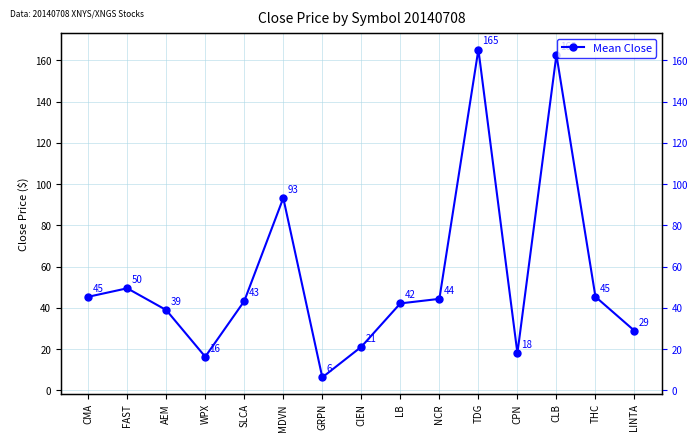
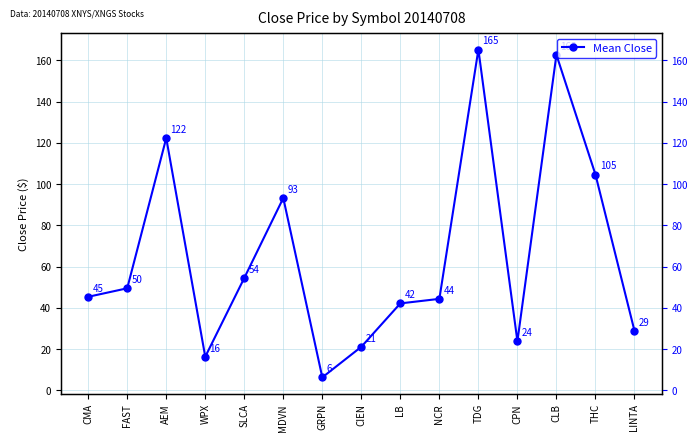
  {
    "CMA": 45,
    "FAST": 50,
-   "AEM": 39,
+   "AEM": 122,
    "WPX": 16,
-   "SLCA": 43,
+   "SLCA": 54,
    "MDVN": 93,
    "GRPN": 6,
    "CIEN": 21,
    "LB": 42,
    "NCR": 44,
    "TDG": 165,
-   "CPN": 18,
-   "THC": 45,
+   "CPN": 24,
+   "THC": 105,
    "LINTA": 29
  }
